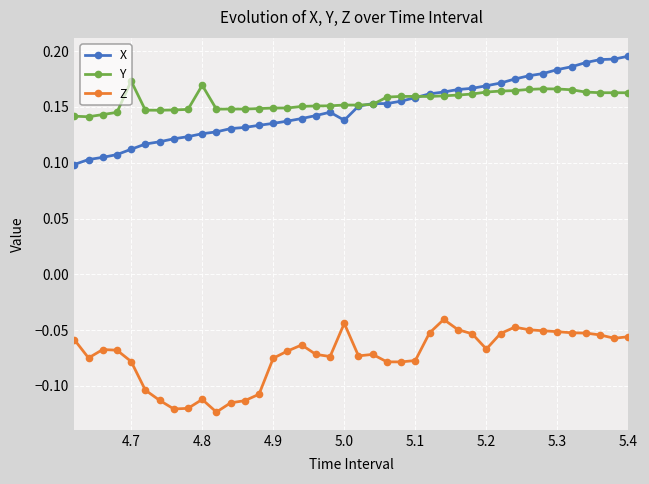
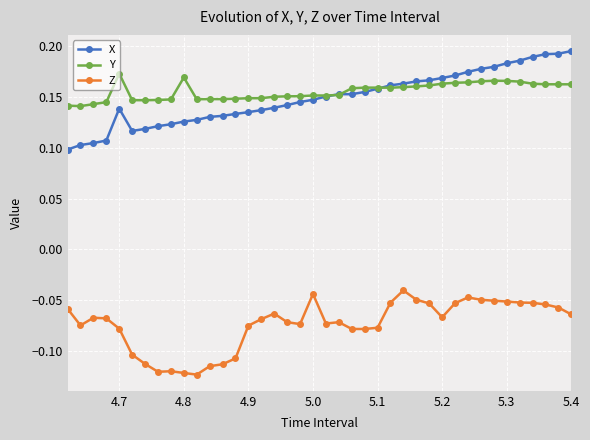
  {
    "X": {
-     "4.7": 0.112,
+     "4.7": 0.139,
      "4.8": 0.126,
      "4.9": 0.135,
-     "5.0": 0.138,
+     "5.0": 0.147,
      "5.2": 0.169,
      "5.3": 0.183,
      "5.4": 0.195
    },
    "Y": {
      "4.8": 0.169,
      "4.9": 0.149,
      "5.0": 0.152,
      "5.2": 0.163,
      "5.3": 0.166,
      "5.4": 0.163
    },
    "Z": {
      "4.7": -0.078,
-     "4.8": -0.112,
+     "4.8": -0.122,
      "4.9": -0.075,
      "5.0": -0.044,
      "5.1": -0.077,
      "5.2": -0.067,
      "5.3": -0.051,
-     "5.4": -0.056
+     "5.4": -0.064
    }
  }
